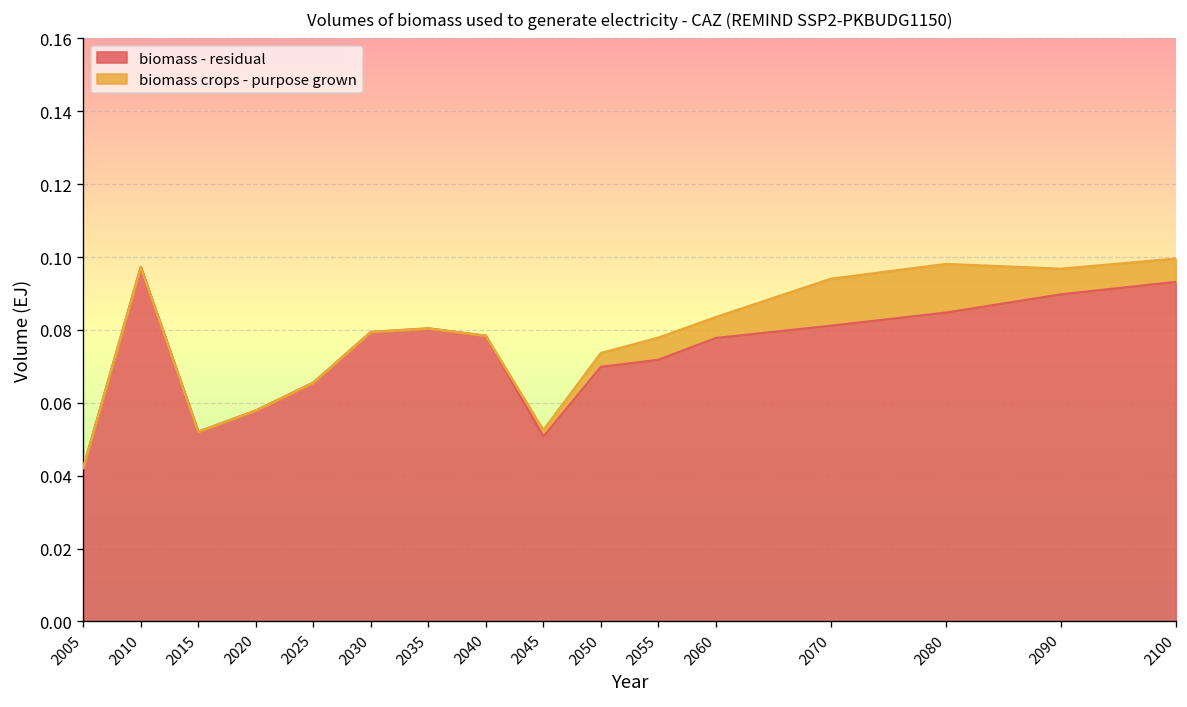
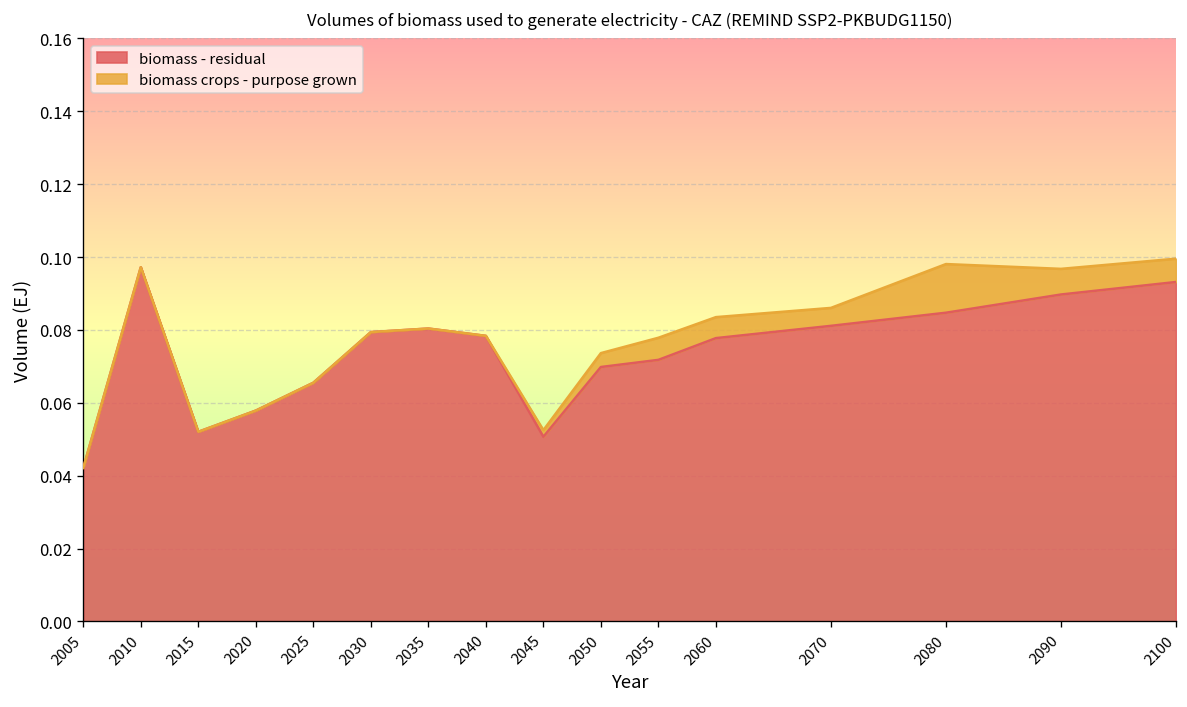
  {
    "biomass - residual": {
      "2045": 0.051,
      "2050": 0.070,
      "2055": 0.072,
      "2060": 0.078,
      "2070": 0.081,
      "2080": 0.085,
      "2090": 0.090,
      "2100": 0.093
    },
    "biomass crops - purpose grown": {
      "2045": 0.002,
      "2050": 0.004,
      "2055": 0.006,
      "2060": 0.006,
-     "2070": 0.013,
+     "2070": 0.005,
      "2080": 0.013,
      "2090": 0.007,
      "2100": 0.006
    }
  }
